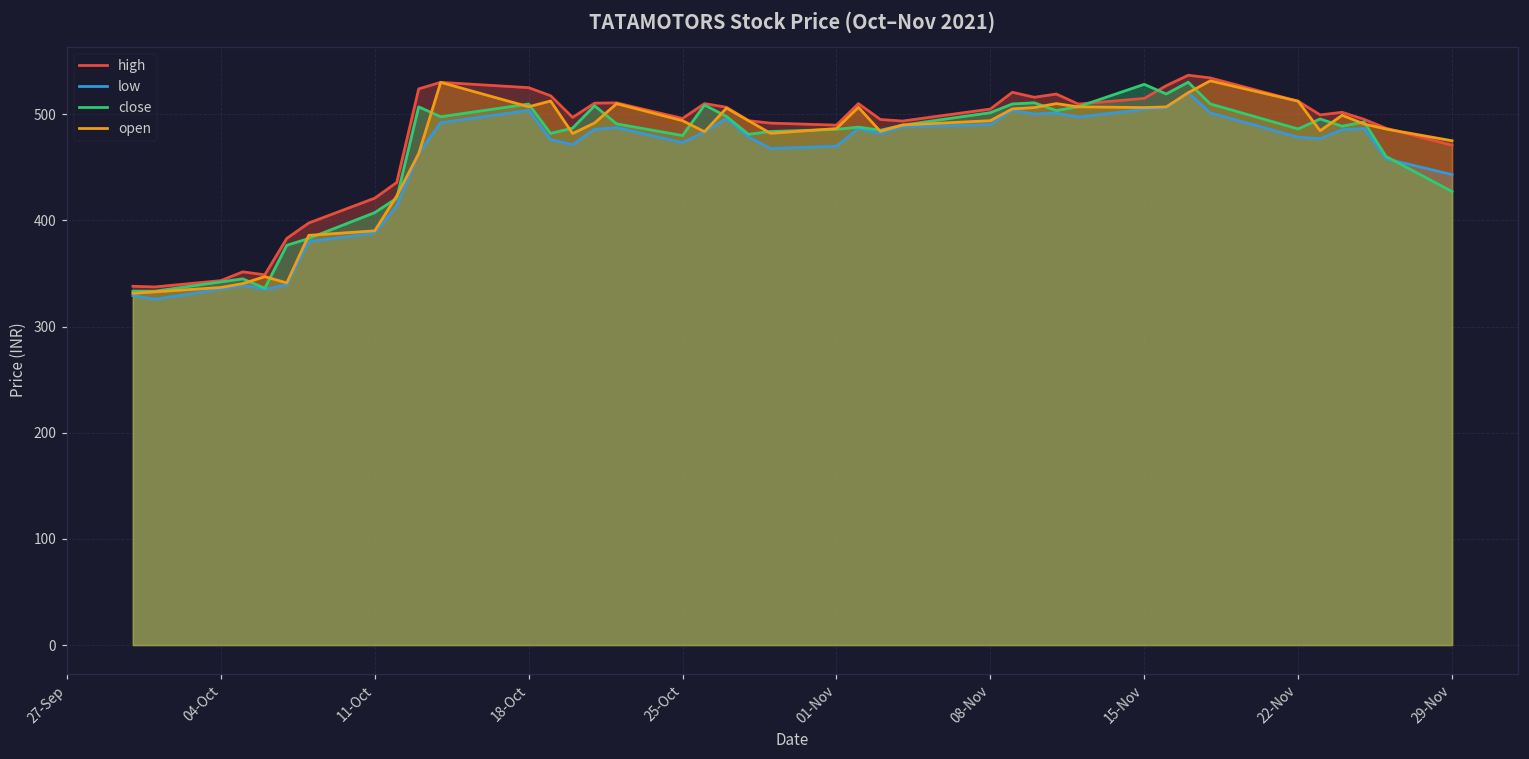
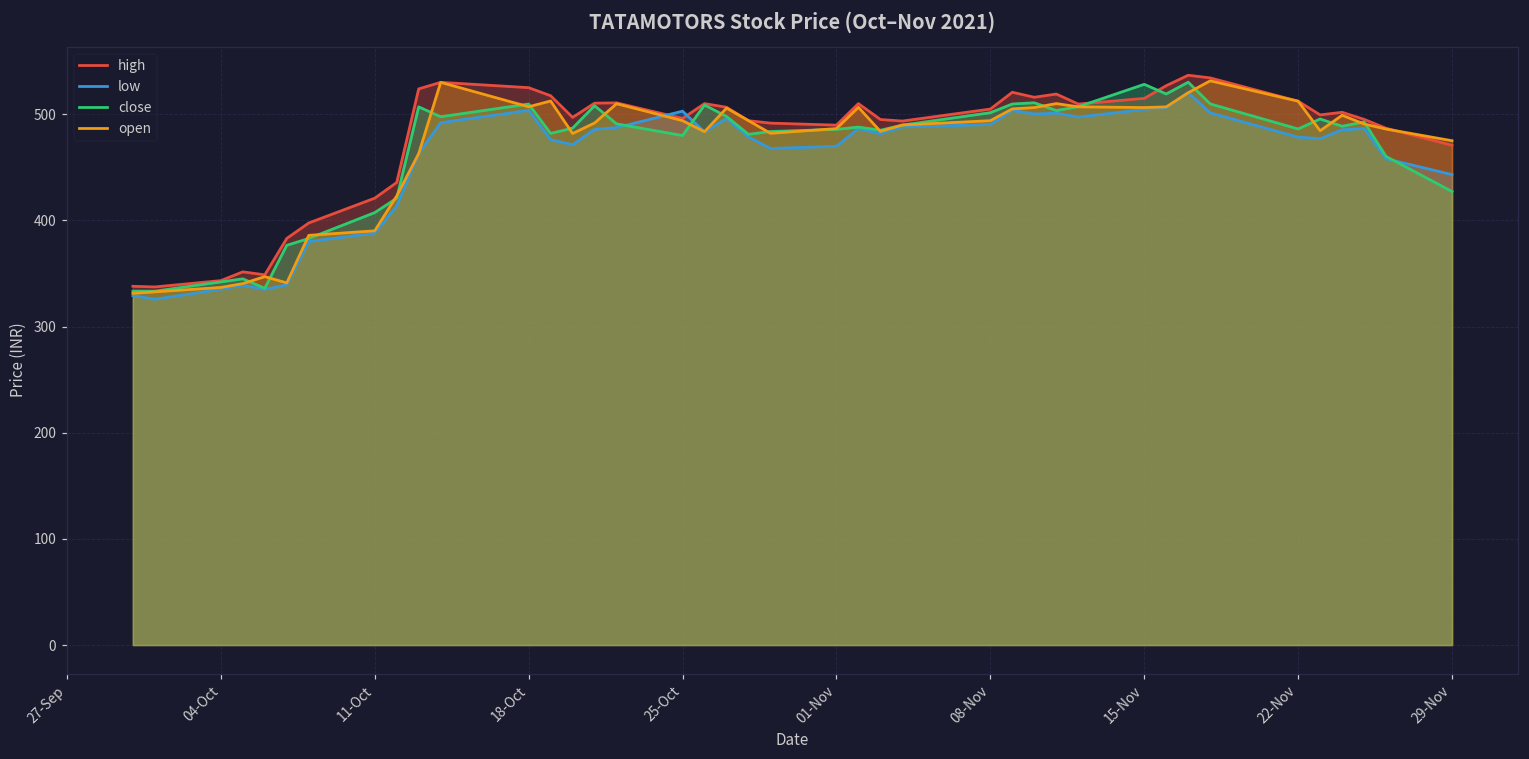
  {
    "high": {
      "11-Oct": 420,
      "18-Oct": 530,
      "01-Nov": 490,
      "08-Nov": 500,
      "15-Nov": 510,
      "29-Nov": 470
    },
    "low": {
      "18-Oct": 500,
-     "25-Oct": 470,
+     "25-Oct": 500,
      "01-Nov": 470,
      "08-Nov": 490,
      "22-Nov": 480,
      "29-Nov": 440
    },
    "close": {
      "11-Oct": 410,
      "18-Oct": 510,
      "25-Oct": 480,
      "08-Nov": 500,
      "15-Nov": 530,
      "22-Nov": 490,
      "29-Nov": 430
    },
    "open": {
      "18-Oct": 510,
      "08-Nov": 490,
      "29-Nov": 480
    }
  }
